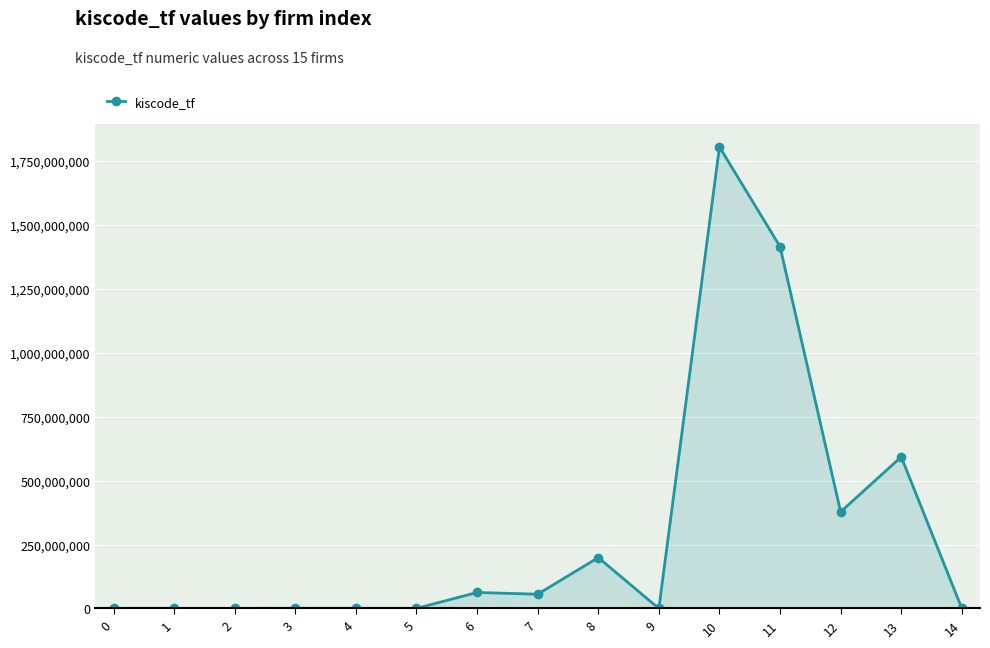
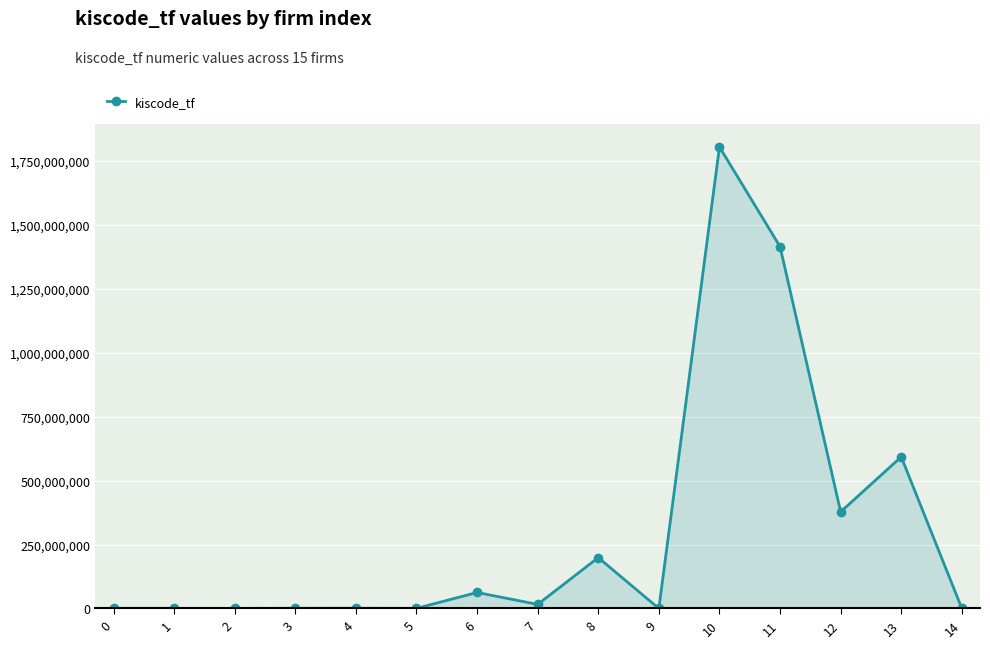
  {
    "0": "0",
    "1": "0",
    "2": "0",
    "3": "0",
    "4": "0",
    "5": "0",
    "6": "60,000,000",
-   "7": "60,000,000",
+   "7": "20,000,000",
    "8": "200,000,000",
    "9": "0",
    "10": "1,800,000,000",
    "11": "1,410,000,000",
    "12": "380,000,000",
    "13": "590,000,000",
    "14": "0"
  }
